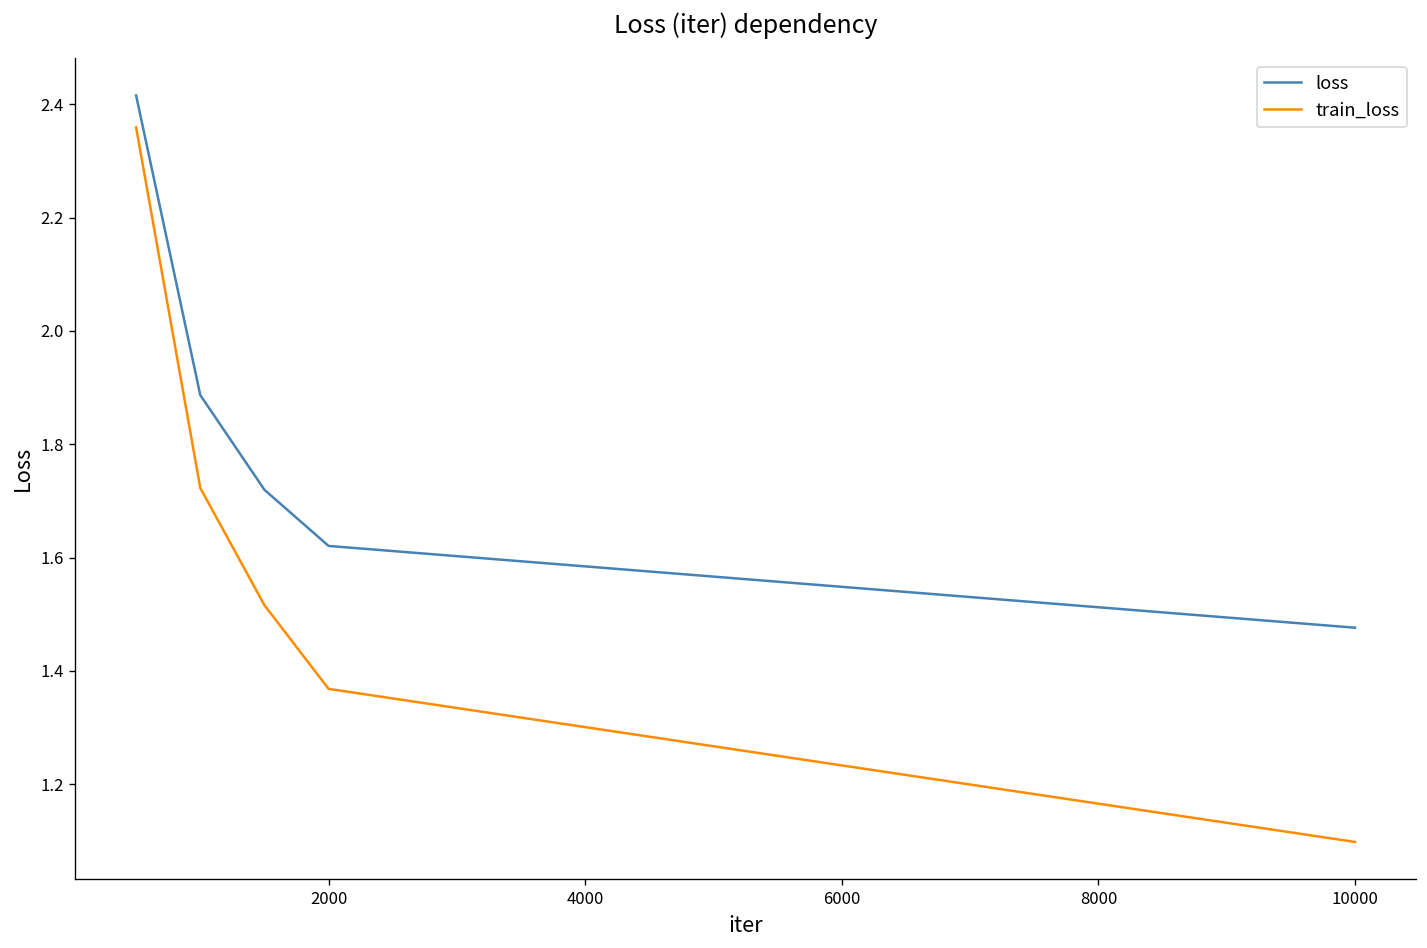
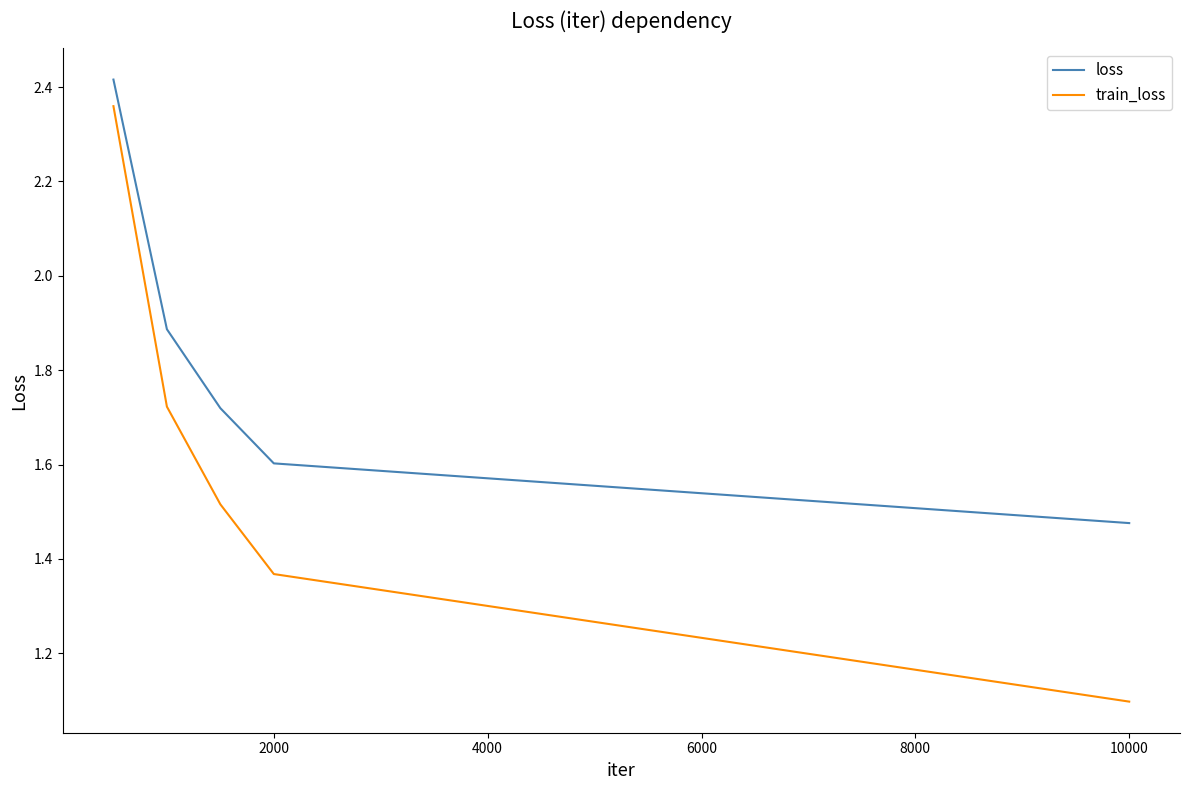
  {
    "loss": {
-     "2000": 1.62,
+     "2000": 1.60,
      "10000": 1.48
    },
    "train_loss": {
      "2000": 1.37,
      "10000": 1.10
    }
  }
